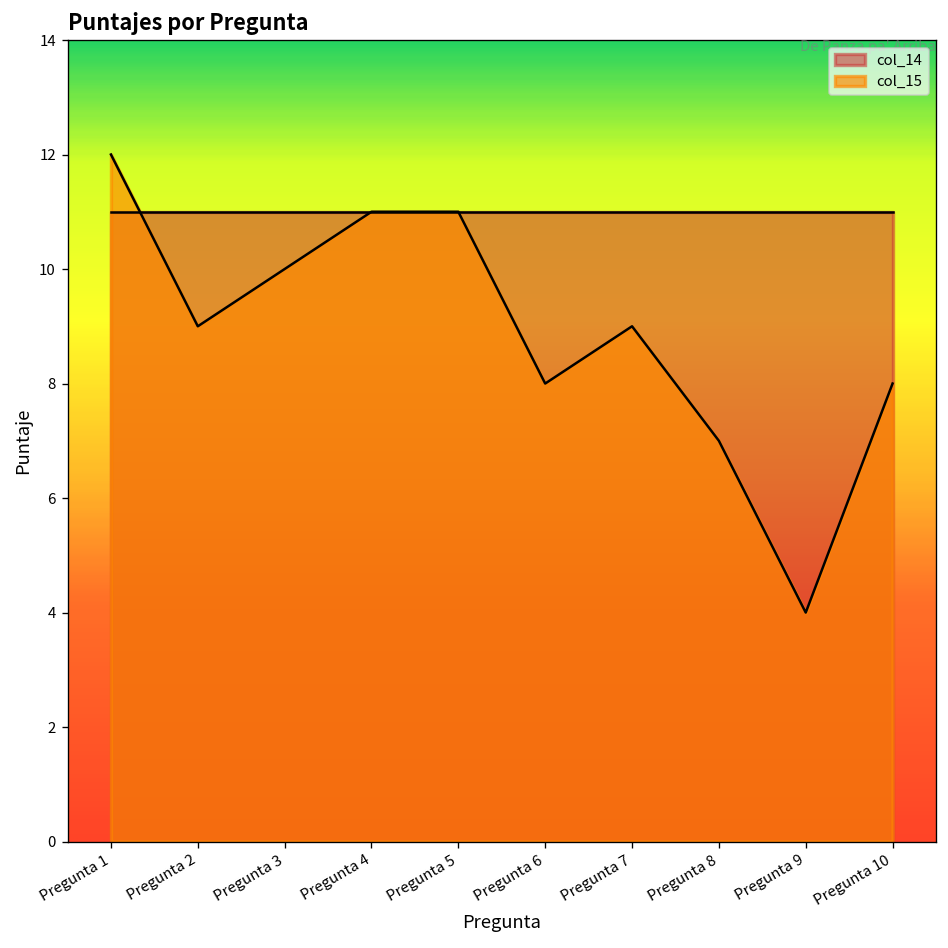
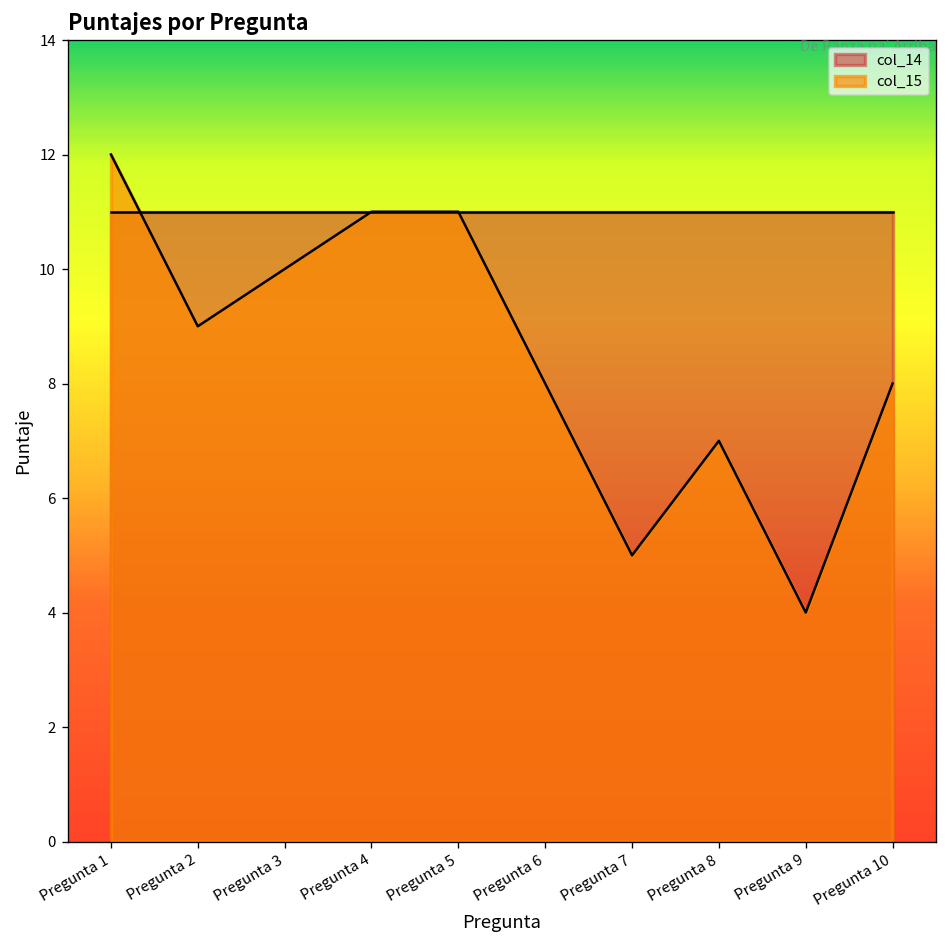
  {
    "col_14": {
      "Pregunta 1": 11,
      "Pregunta 2": 11,
      "Pregunta 3": 11,
      "Pregunta 6": 11,
      "Pregunta 7": 11,
      "Pregunta 8": 11,
      "Pregunta 9": 11,
      "Pregunta 10": 11
    },
    "col_15": {
      "Pregunta 1": 12,
      "Pregunta 2": 9,
      "Pregunta 3": 10,
      "Pregunta 6": 8,
-     "Pregunta 7": 9,
+     "Pregunta 7": 5,
      "Pregunta 8": 7,
      "Pregunta 9": 4,
      "Pregunta 10": 8
    }
  }
